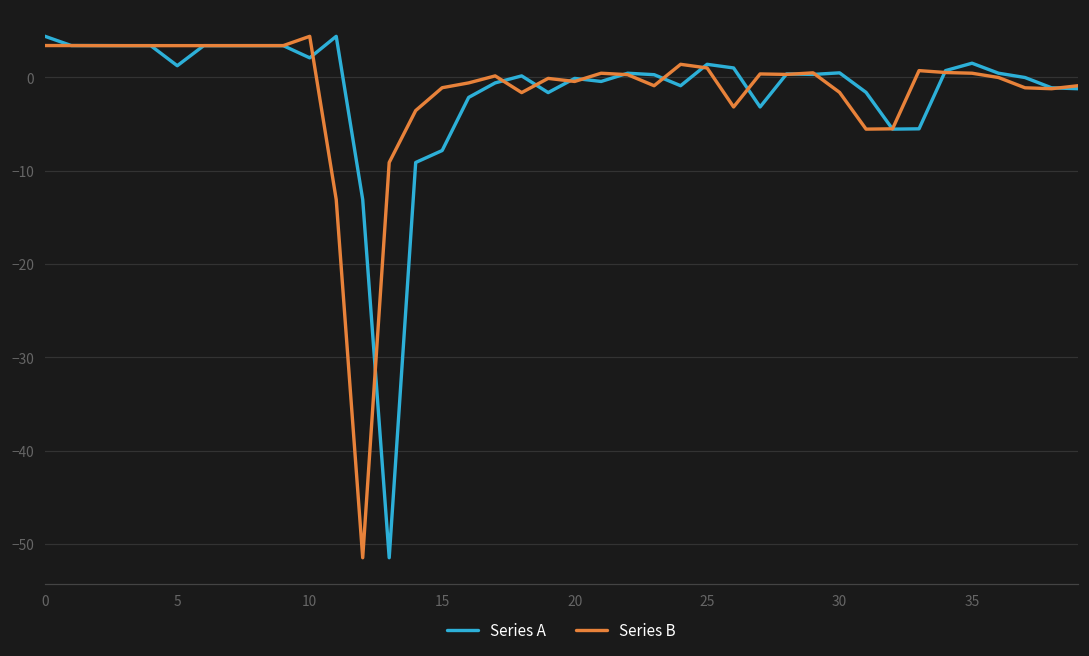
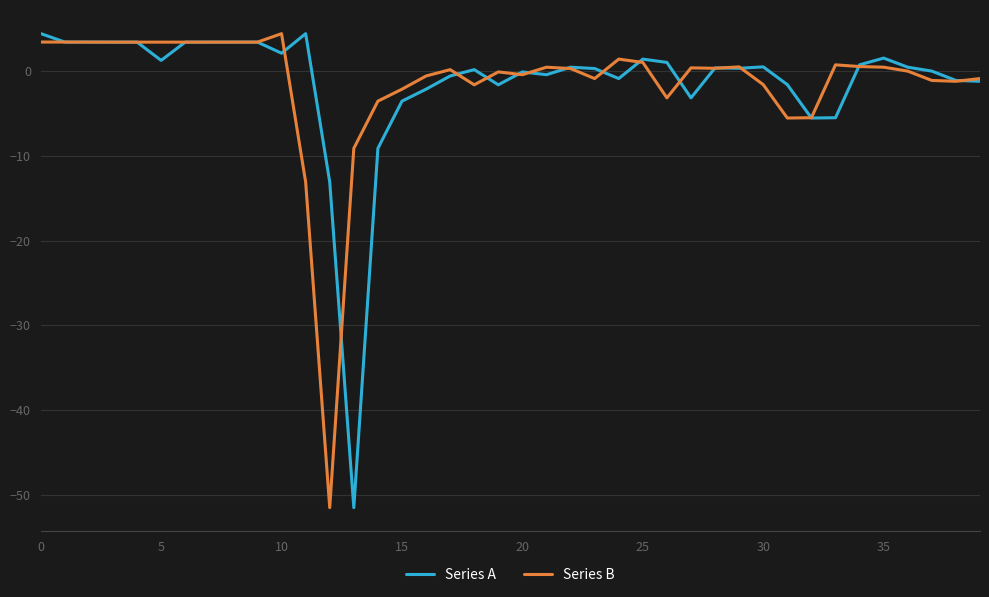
  {
    "Series A": {
      "0": 4,
      "5": 1,
      "10": 2,
-     "15": -8,
+     "15": -4,
      "20": 0,
      "25": 1,
      "30": 0,
      "35": 2
    },
    "Series B": {
      "0": 3,
      "5": 3,
      "10": 4,
-     "15": -1,
+     "15": -2,
      "20": 0,
      "25": 1,
      "30": -2,
      "35": 0
    }
  }
